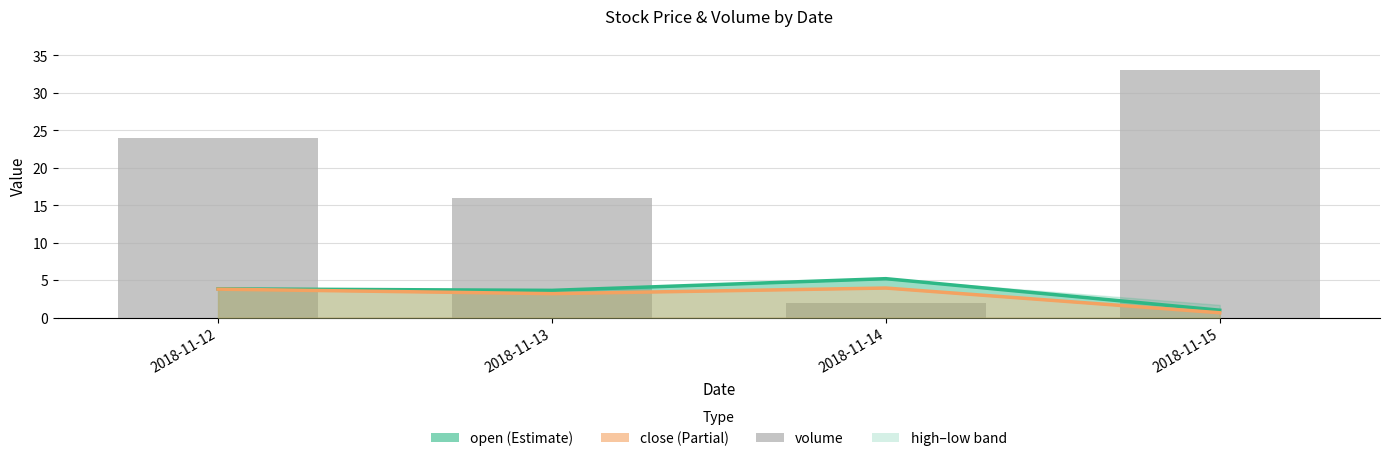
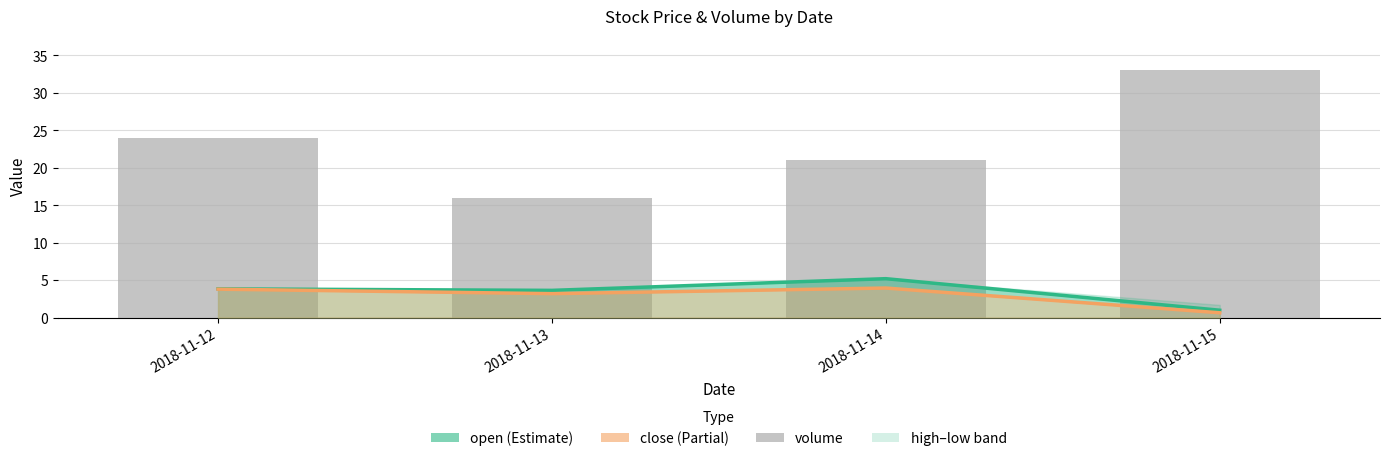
  {
    "volume": {
      "2018-11-12": 24,
      "2018-11-13": 16,
-     "2018-11-14": 2,
+     "2018-11-14": 21,
      "2018-11-15": 33
    }
  }
